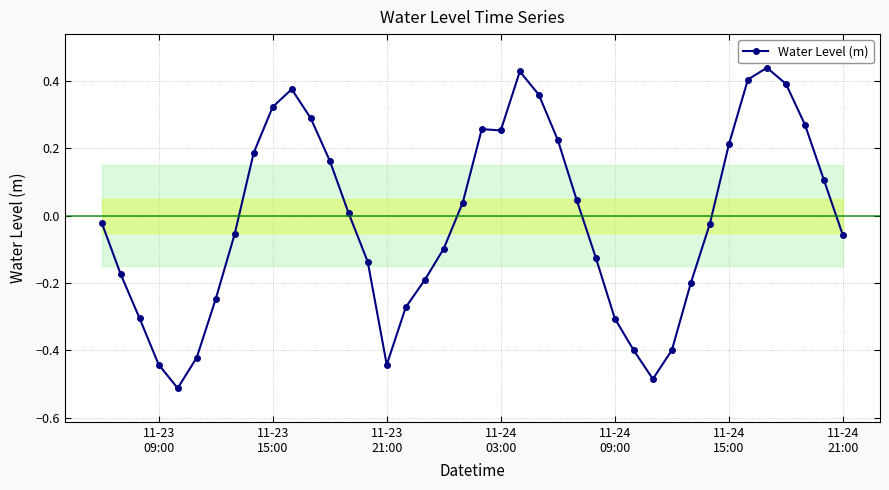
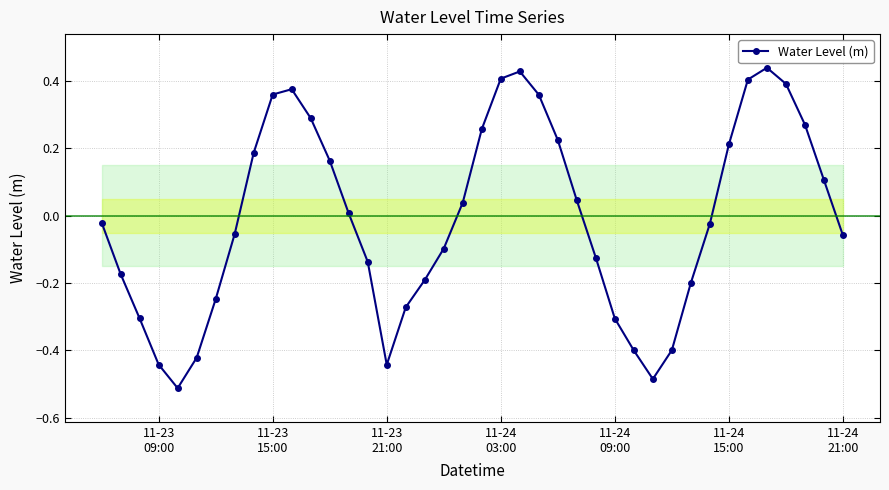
  {
    "Water Level (m)": {
      "11-23 09:00": -0.44,
-     "11-23 15:00": 0.32,
+     "11-23 15:00": 0.36,
      "11-23 21:00": -0.44,
-     "11-24 03:00": 0.25,
+     "11-24 03:00": 0.41,
      "11-24 09:00": -0.31,
      "11-24 15:00": 0.21,
      "11-24 21:00": -0.06
    }
  }
